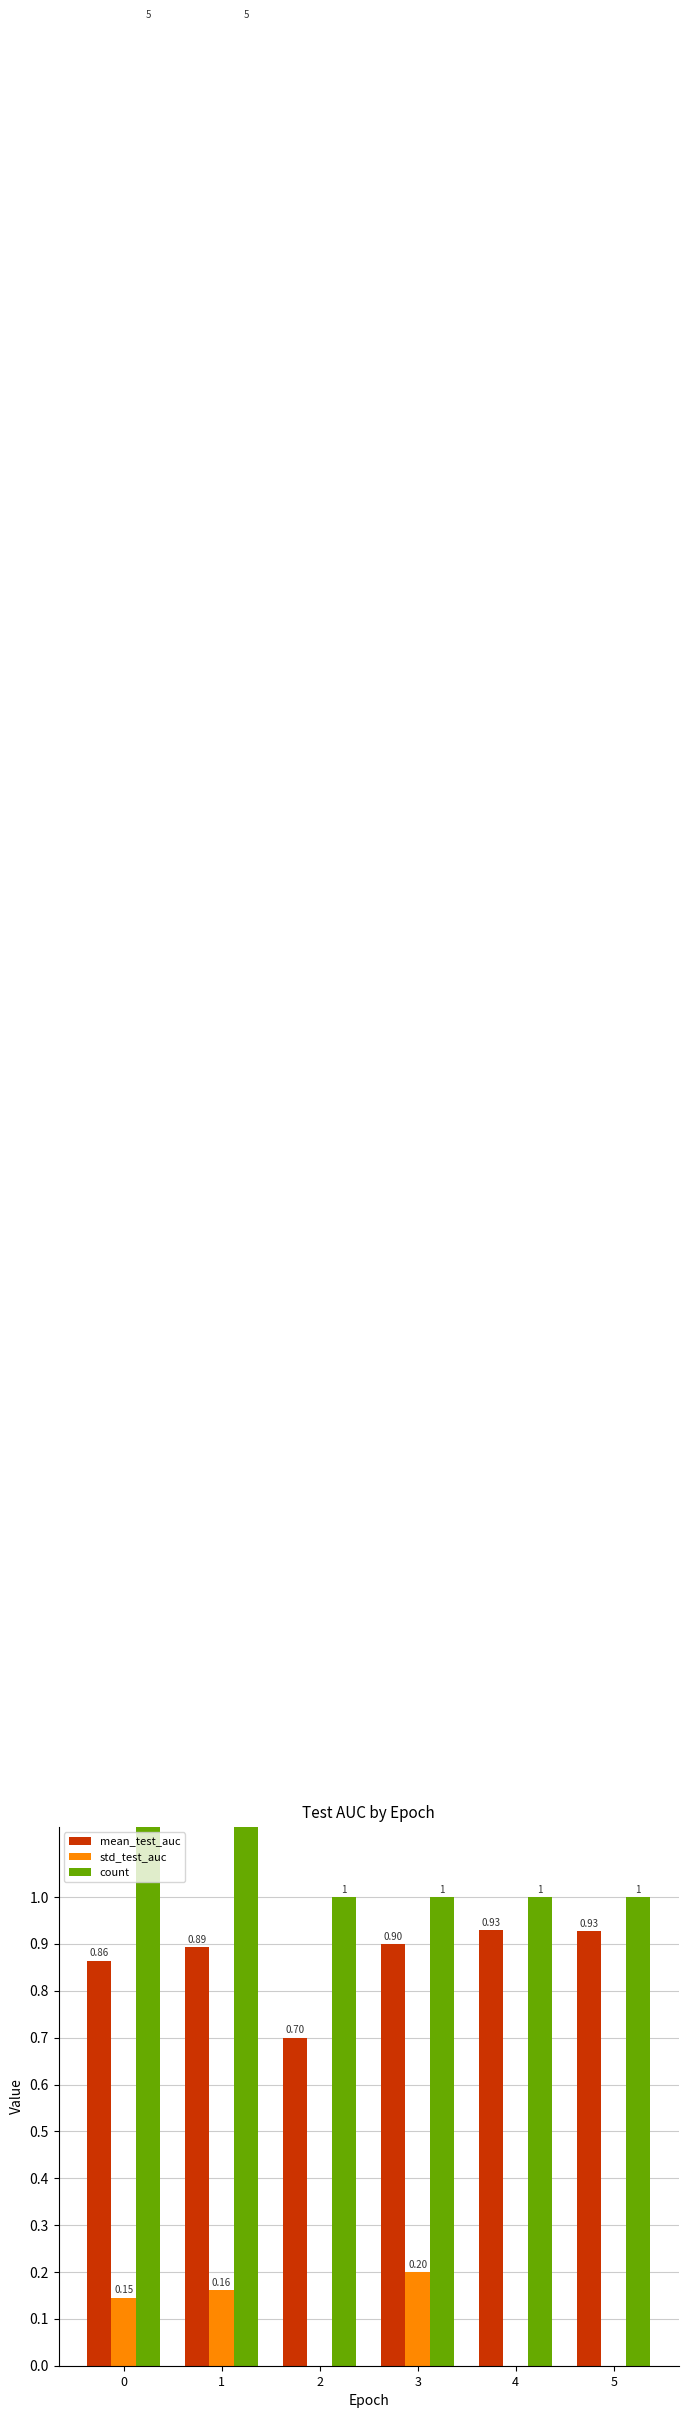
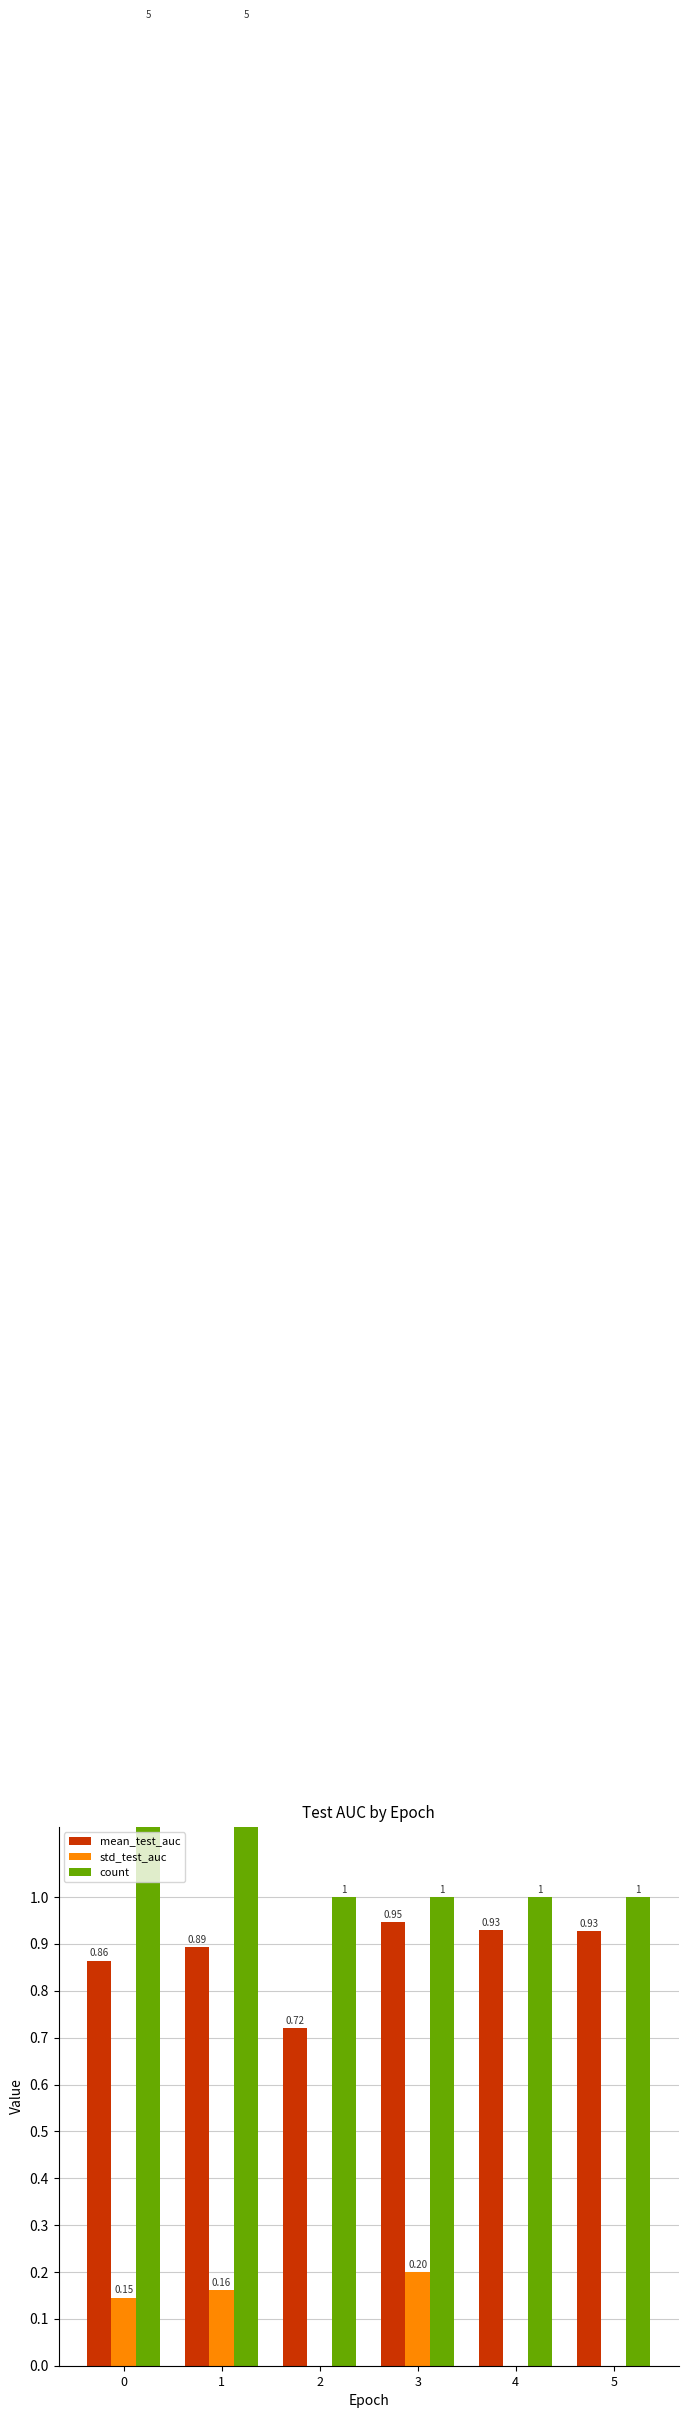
  {
    "mean_test_auc": {
      "0": 0.86,
      "1": 0.89,
-     "2": 0.70,
-     "3": 0.90,
+     "2": 0.72,
+     "3": 0.95,
      "4": 0.93,
      "5": 0.93
    },
    "std_test_auc": {
      "0": 0.15,
      "1": 0.16,
      "3": 0.20
    },
    "count": {
      "2": 1,
      "3": 1,
      "4": 1,
      "5": 1
    }
  }
